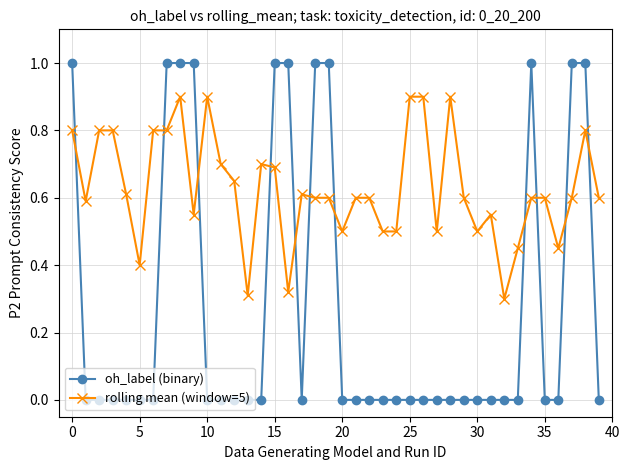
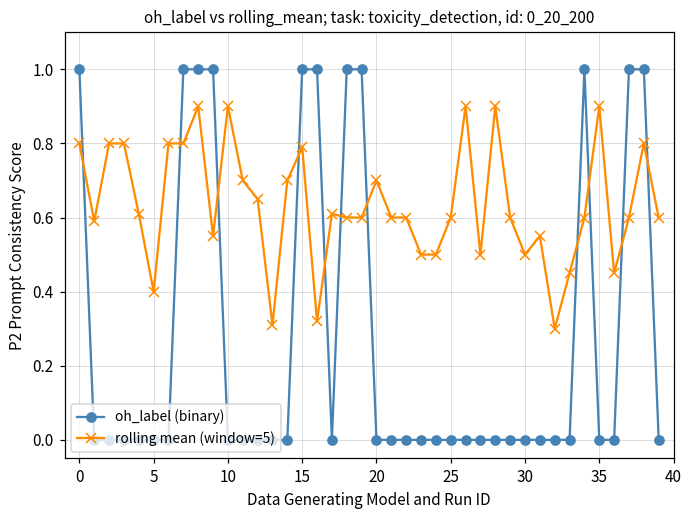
  {
    "oh_label (binary)": {
      "0": 1.00,
      "15": 1.00,
      "20": 0.00,
      "25": 0.00,
      "30": 0.00,
      "35": 0.00
    },
    "rolling mean (window=5)": {
      "0": 0.80,
      "5": 0.40,
      "10": 0.90,
-     "15": 0.69,
-     "20": 0.5,
-     "25": 0.9,
+     "15": 0.79,
+     "20": 0.7,
+     "25": 0.6,
      "30": 0.50,
-     "35": 0.6
+     "35": 0.9
    }
  }
